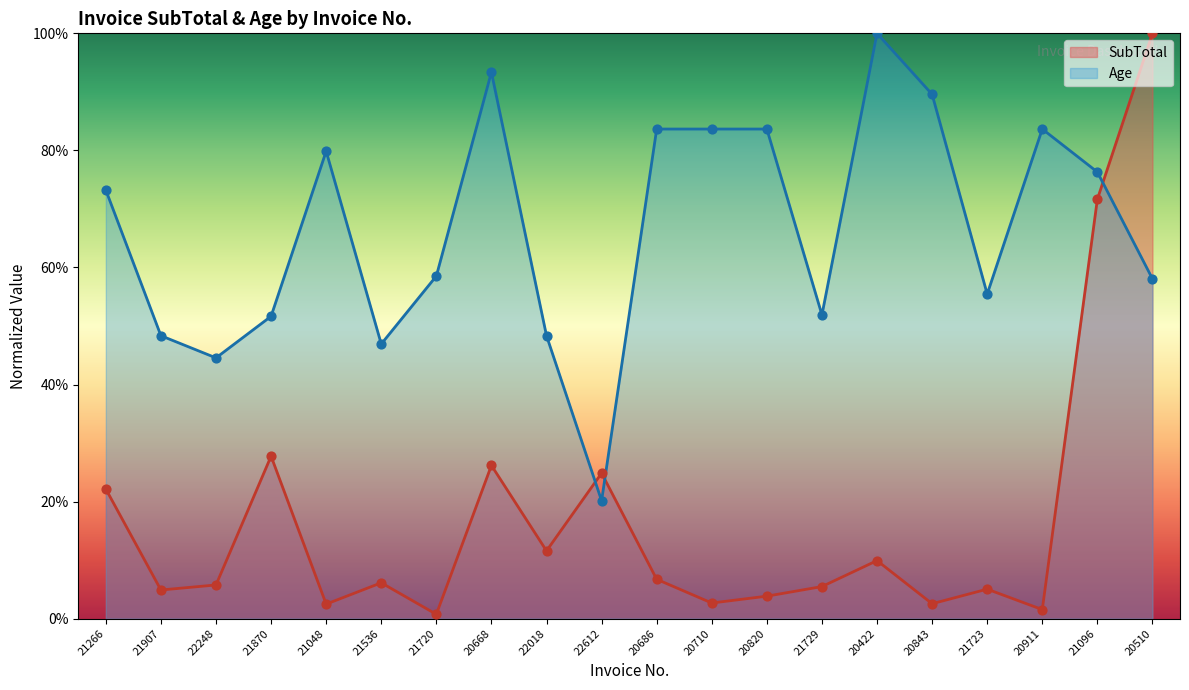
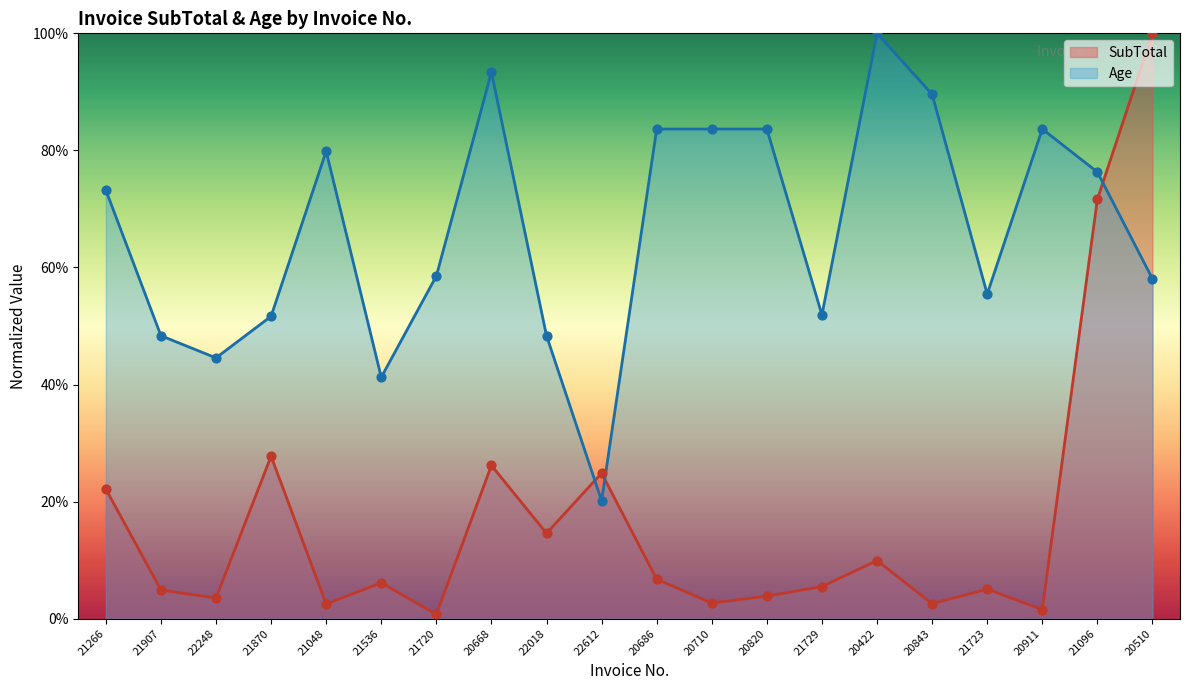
  {
    "SubTotal": {
      "21266": "22%",
      "21907": "5%",
-     "22248": "6%",
+     "22248": "4%",
      "21870": "28%",
      "21048": "2%",
      "21536": "6%",
      "21720": "1%",
      "20668": "26%",
-     "22018": "12%",
+     "22018": "15%",
      "22612": "25%",
      "20686": "7%",
      "20710": "3%",
      "20820": "4%",
      "21729": "5%",
      "20422": "10%",
      "20843": "3%",
      "21723": "5%",
      "20911": "2%",
      "21096": "72%",
      "20510": "100%"
    },
    "Age": {
      "21266": "73%",
      "21907": "48%",
      "22248": "45%",
      "21870": "52%",
      "21048": "80%",
-     "21536": "47%",
+     "21536": "41%",
      "21720": "59%",
      "20668": "93%",
      "22018": "48%",
      "22612": "20%",
      "20686": "84%",
      "20710": "84%",
      "20820": "84%",
      "21729": "52%",
      "20422": "100%",
      "20843": "90%",
      "21723": "55%",
      "20911": "84%",
      "21096": "76%",
      "20510": "58%"
    }
  }
